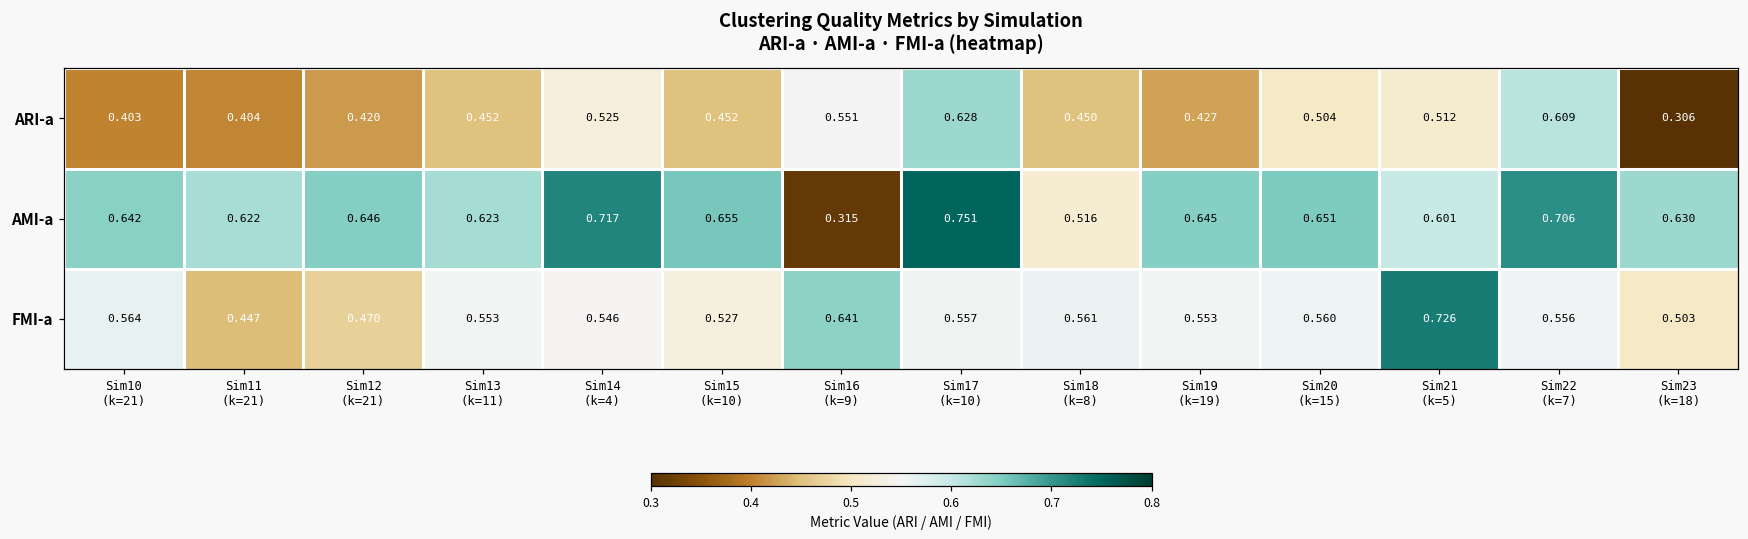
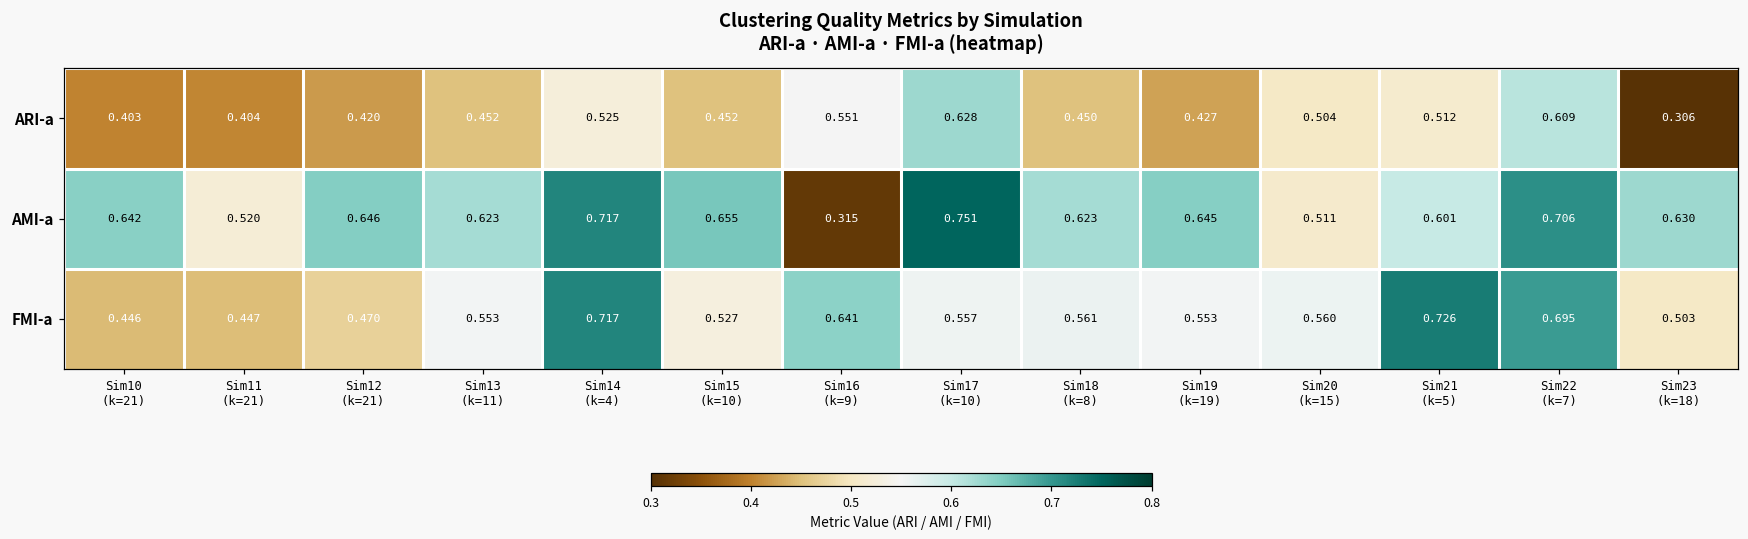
  {
    "ARI-a": {
      "Sim10 (k=21)": 0.403,
      "Sim11 (k=21)": 0.404,
      "Sim12 (k=21)": 0.420,
      "Sim13 (k=11)": 0.452,
      "Sim14 (k=4)": 0.525,
      "Sim15 (k=10)": 0.452,
      "Sim16 (k=9)": 0.551,
      "Sim17 (k=10)": 0.628,
      "Sim18 (k=8)": 0.450,
      "Sim19 (k=19)": 0.427,
      "Sim20 (k=15)": 0.504,
      "Sim21 (k=5)": 0.512,
      "Sim22 (k=7)": 0.609,
      "Sim23 (k=18)": 0.306
    },
    "AMI-a": {
      "Sim10 (k=21)": 0.642,
-     "Sim11 (k=21)": 0.622,
+     "Sim11 (k=21)": 0.520,
      "Sim12 (k=21)": 0.646,
      "Sim13 (k=11)": 0.623,
      "Sim14 (k=4)": 0.717,
      "Sim15 (k=10)": 0.655,
      "Sim16 (k=9)": 0.315,
      "Sim17 (k=10)": 0.751,
-     "Sim18 (k=8)": 0.516,
+     "Sim18 (k=8)": 0.623,
      "Sim19 (k=19)": 0.645,
-     "Sim20 (k=15)": 0.651,
+     "Sim20 (k=15)": 0.511,
      "Sim21 (k=5)": 0.601,
      "Sim22 (k=7)": 0.706,
      "Sim23 (k=18)": 0.630
    },
    "FMI-a": {
-     "Sim10 (k=21)": 0.564,
+     "Sim10 (k=21)": 0.446,
      "Sim11 (k=21)": 0.447,
      "Sim12 (k=21)": 0.470,
      "Sim13 (k=11)": 0.553,
-     "Sim14 (k=4)": 0.546,
+     "Sim14 (k=4)": 0.717,
      "Sim15 (k=10)": 0.527,
      "Sim16 (k=9)": 0.641,
      "Sim17 (k=10)": 0.557,
      "Sim18 (k=8)": 0.561,
      "Sim19 (k=19)": 0.553,
      "Sim20 (k=15)": 0.560,
      "Sim21 (k=5)": 0.726,
-     "Sim22 (k=7)": 0.556,
+     "Sim22 (k=7)": 0.695,
      "Sim23 (k=18)": 0.503
    }
  }
